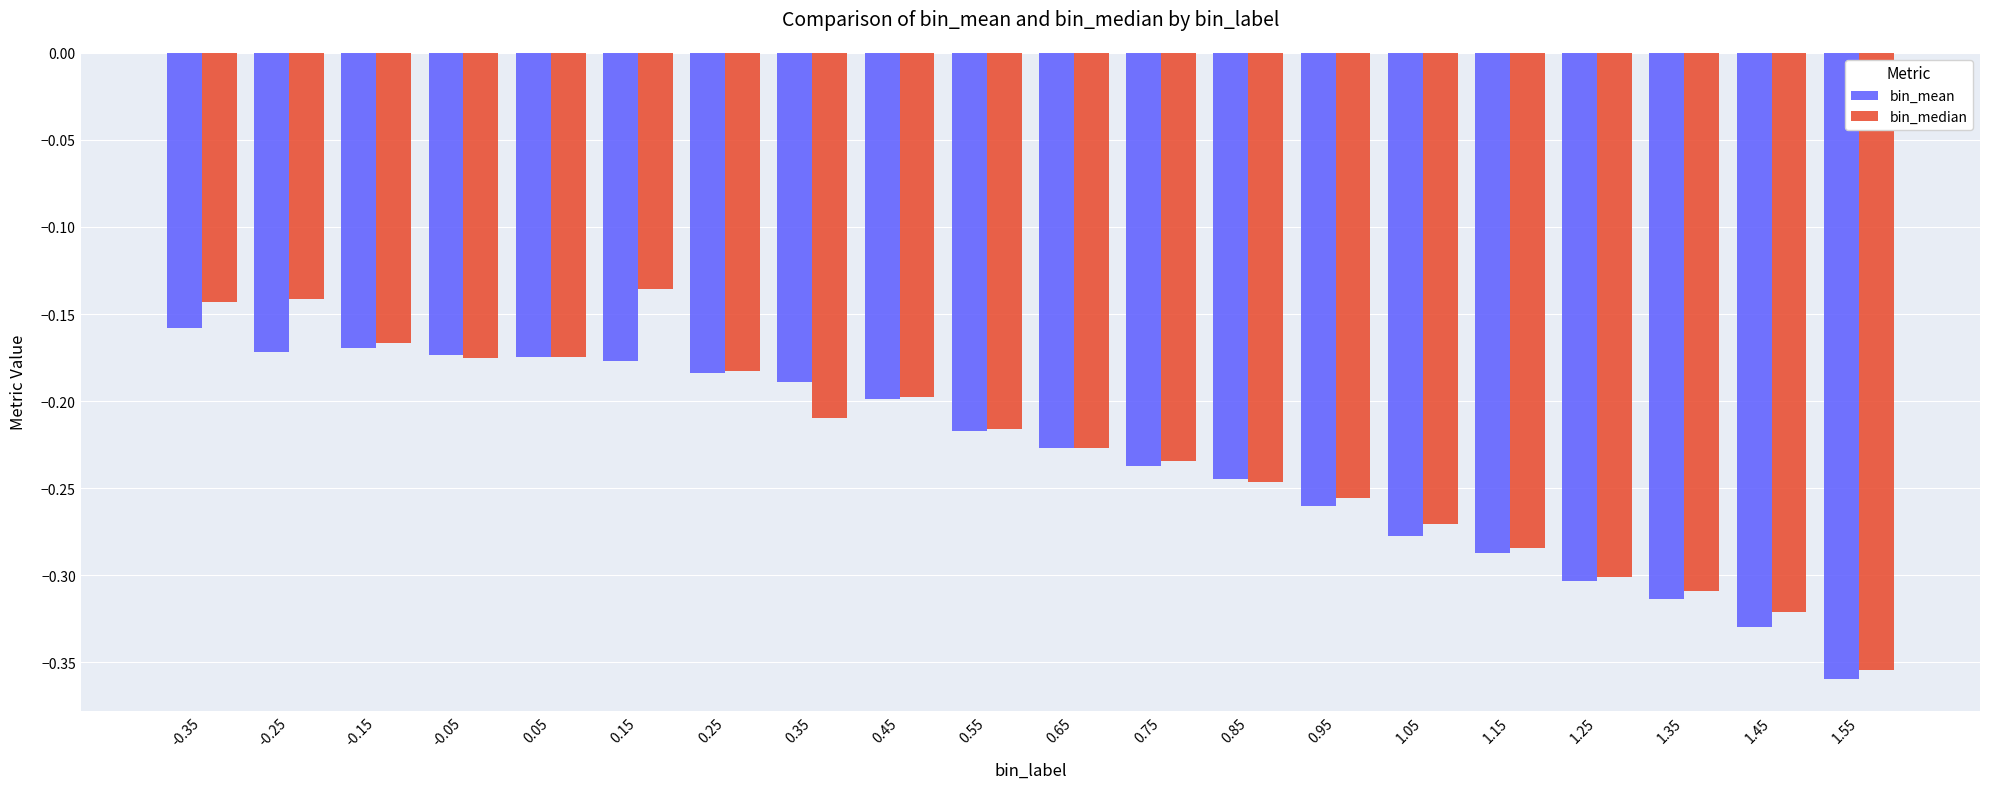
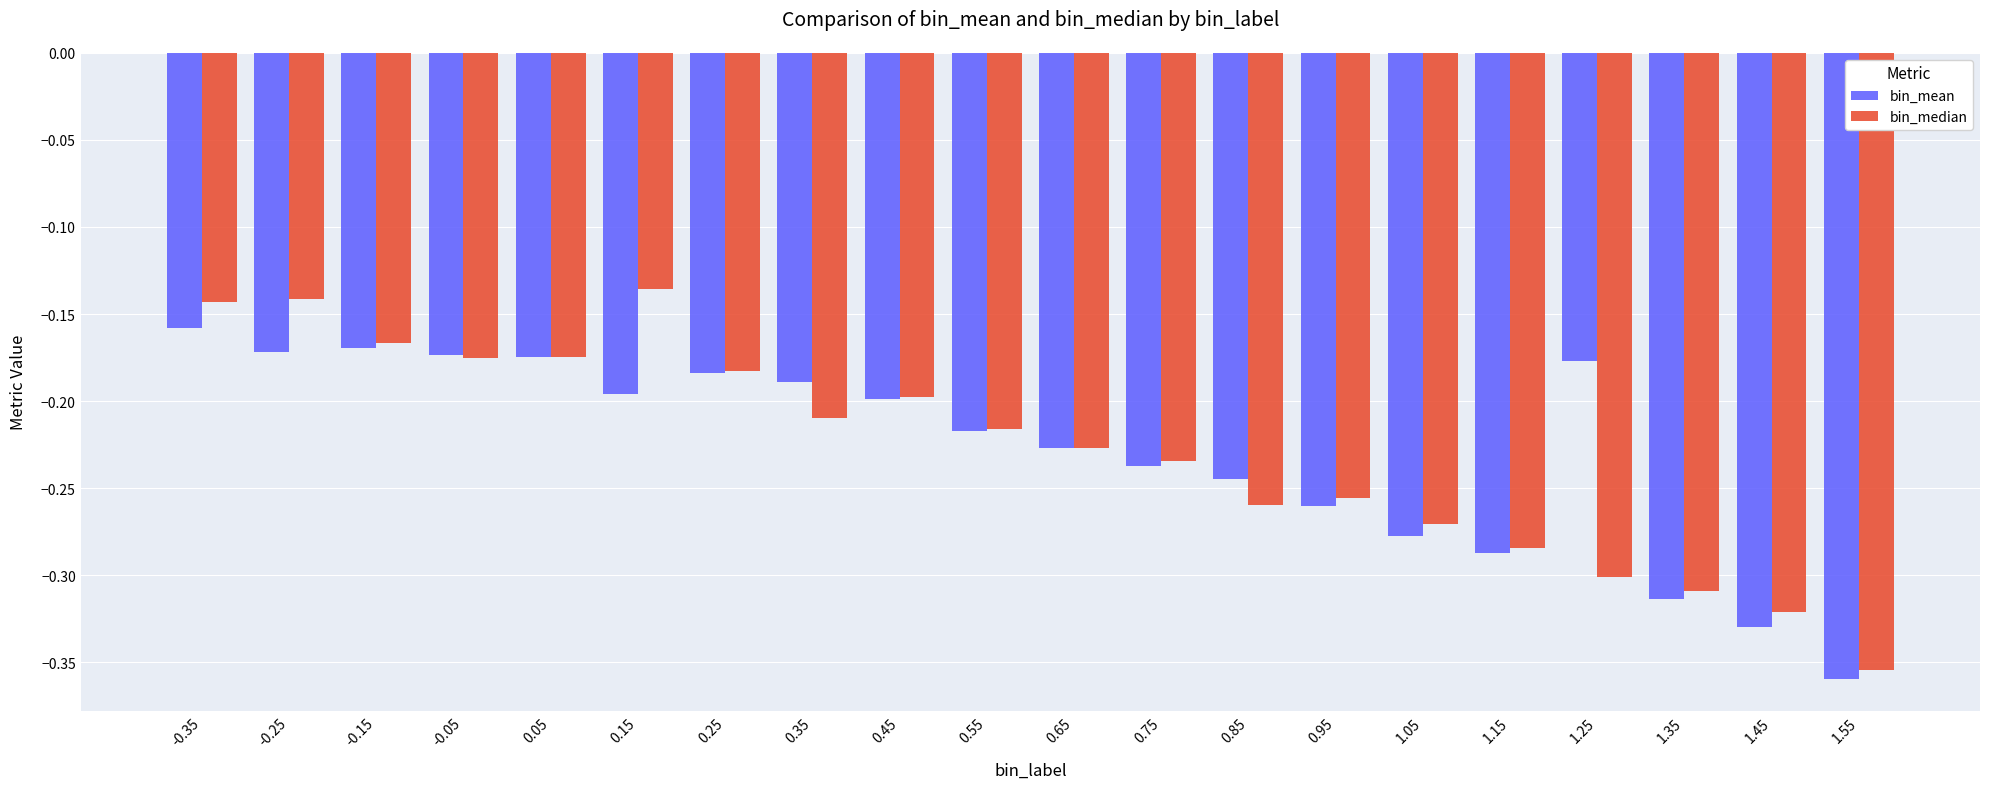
  {
    "bin_mean": {
      "-0.35": -0.158,
      "-0.25": -0.172,
      "-0.15": -0.169,
      "-0.05": -0.174,
      "0.05": -0.175,
-     "0.15": -0.177,
+     "0.15": -0.196,
      "0.25": -0.184,
      "0.35": -0.189,
      "0.45": -0.199,
      "0.55": -0.217,
      "0.65": -0.227,
      "0.75": -0.237,
      "0.85": -0.245,
      "0.95": -0.260,
      "1.05": -0.277,
      "1.15": -0.287,
-     "1.25": -0.303,
+     "1.25": -0.177,
      "1.35": -0.314,
      "1.45": -0.330,
      "1.55": -0.360
    },
    "bin_median": {
      "-0.35": -0.143,
      "-0.25": -0.141,
      "-0.15": -0.166,
      "-0.05": -0.175,
      "0.05": -0.175,
      "0.15": -0.135,
      "0.25": -0.182,
      "0.35": -0.210,
      "0.45": -0.198,
      "0.55": -0.216,
      "0.65": -0.227,
      "0.75": -0.234,
-     "0.85": -0.246,
+     "0.85": -0.260,
      "0.95": -0.256,
      "1.05": -0.270,
      "1.15": -0.284,
      "1.25": -0.301,
      "1.35": -0.309,
      "1.45": -0.321,
      "1.55": -0.354
    }
  }
